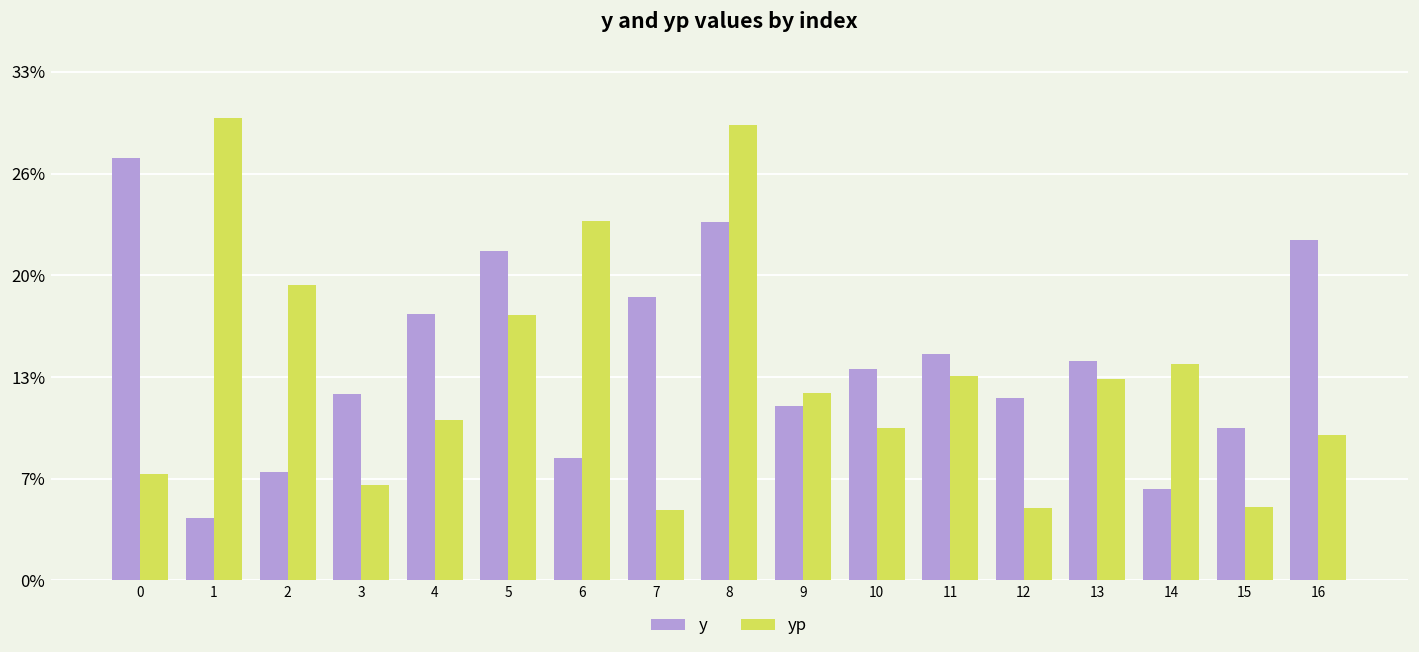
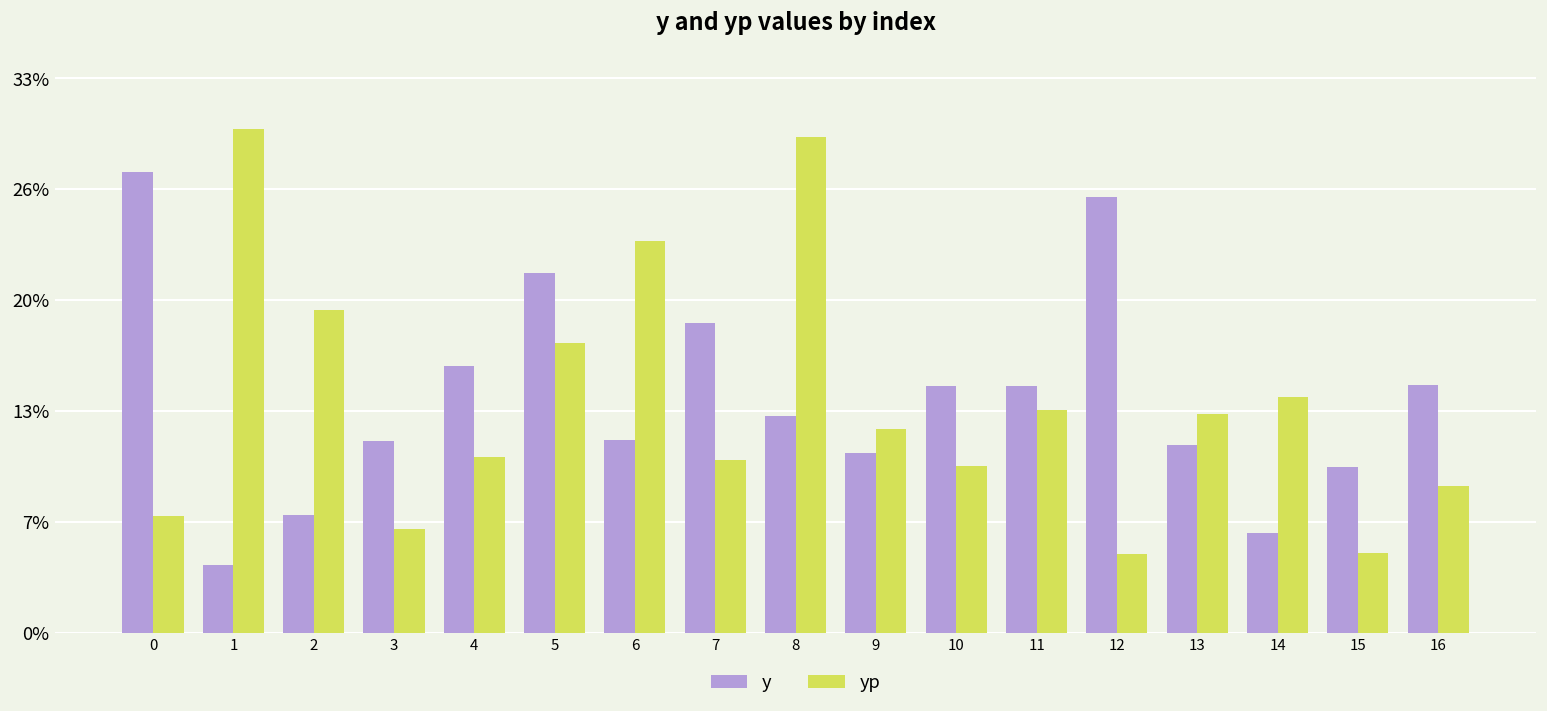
  {
    "y": {
      "0": "27.4%",
      "1": "4.0%",
      "2": "7.0%",
-     "3": "12.1%",
-     "4": "17.3%",
+     "3": "11.4%",
+     "4": "15.9%",
      "5": "21.4%",
-     "6": "7.9%",
+     "6": "11.4%",
      "7": "18.4%",
-     "8": "23.2%",
-     "9": "11.3%",
-     "10": "13.7%",
+     "8": "12.9%",
+     "9": "10.7%",
+     "10": "14.7%",
      "11": "14.7%",
-     "12": "11.9%",
-     "13": "14.3%",
+     "12": "25.9%",
+     "13": "11.2%",
      "14": "5.9%",
      "15": "9.9%",
-     "16": "22.1%"
+     "16": "14.7%"
    },
    "yp": {
      "0": "6.9%",
      "1": "30.0%",
      "2": "19.2%",
      "3": "6.2%",
      "4": "10.4%",
      "5": "17.2%",
      "6": "23.3%",
-     "7": "4.6%",
+     "7": "10.3%",
      "8": "29.5%",
      "9": "12.2%",
      "10": "9.9%",
      "11": "13.2%",
      "12": "4.7%",
      "13": "13.0%",
      "14": "14.0%",
      "15": "4.8%",
-     "16": "9.4%"
+     "16": "8.7%"
    }
  }
